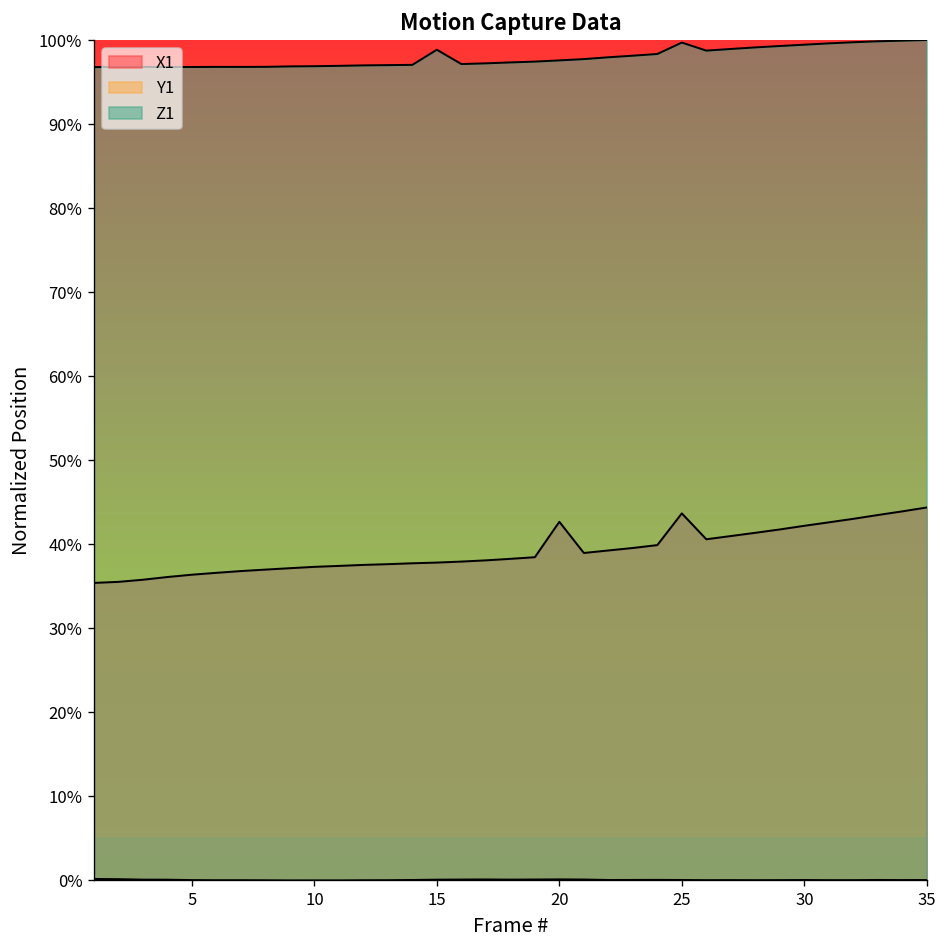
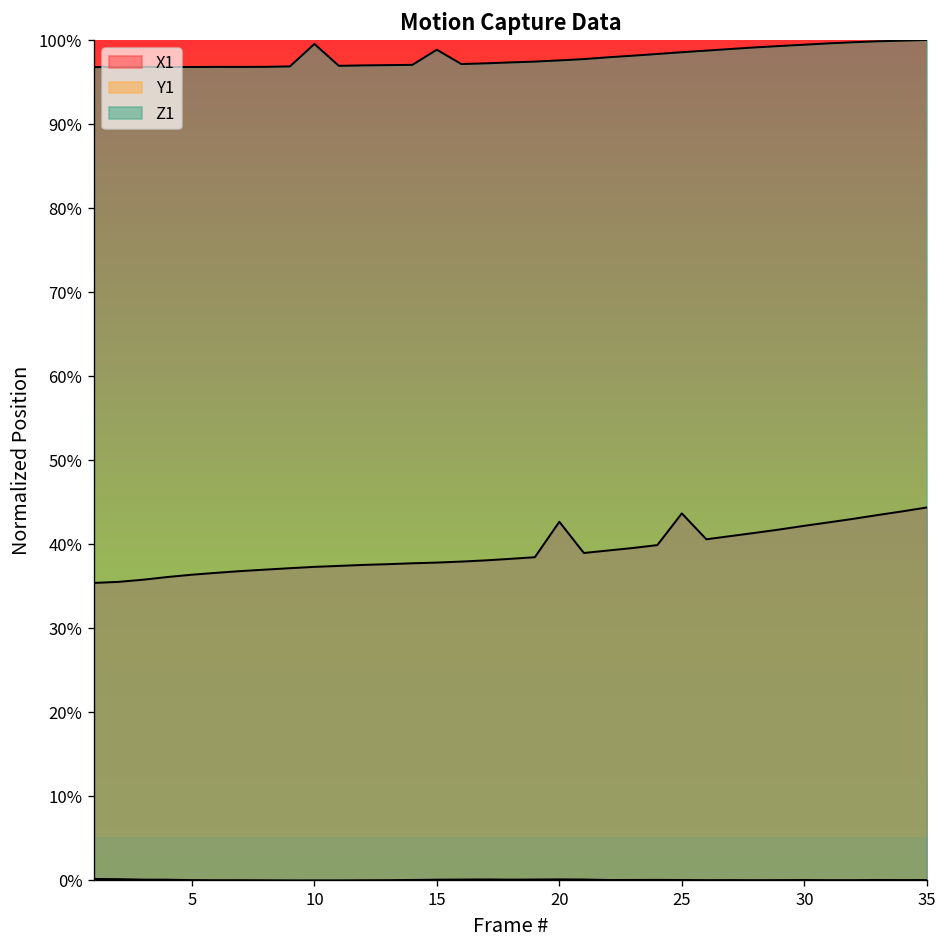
  {
    "X1": {
      "5": "36%",
      "10": "37%",
      "15": "38%",
      "20": "43%",
      "25": "44%",
      "30": "42%",
      "35": "44%"
    },
    "Y1": {
      "5": "0%",
      "10": "0%",
      "15": "0%",
      "20": "0%",
      "25": "0%",
      "30": "0%",
      "35": "0%"
    },
    "Z1": {
      "5": "97%",
-     "10": "97%",
+     "10": "100%",
      "15": "99%",
      "20": "98%",
-     "25": "100%",
+     "25": "99%",
      "30": "99%",
      "35": "100%"
    }
  }
